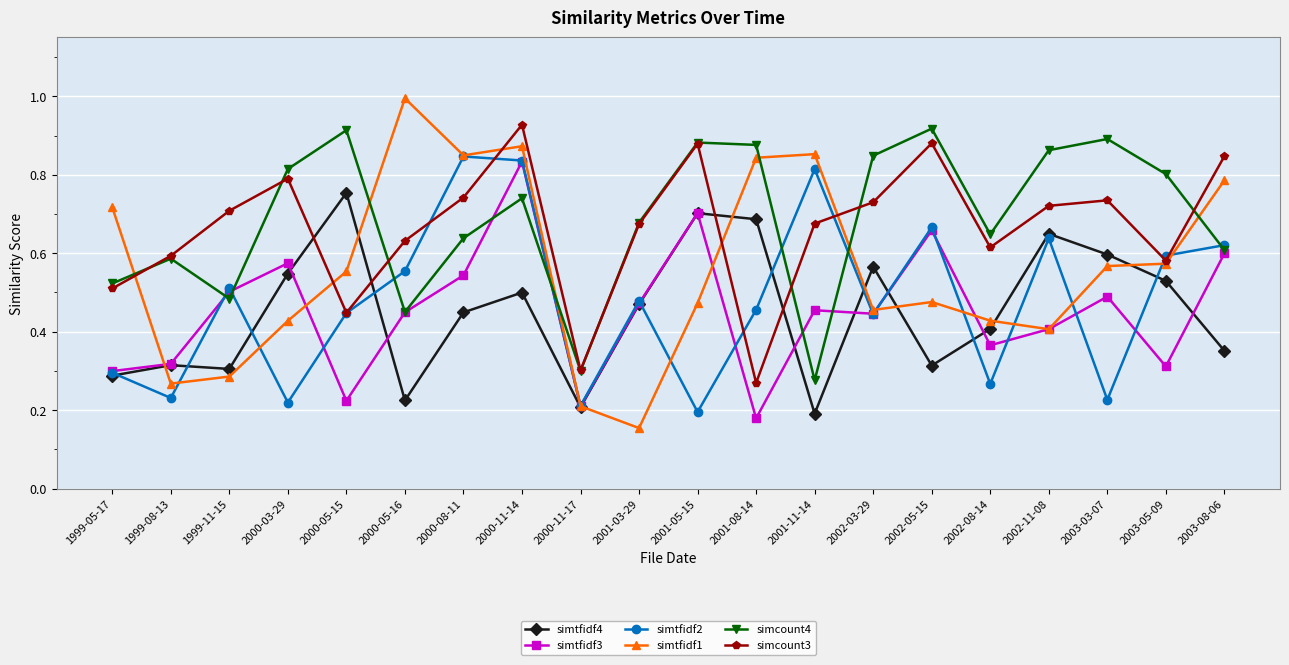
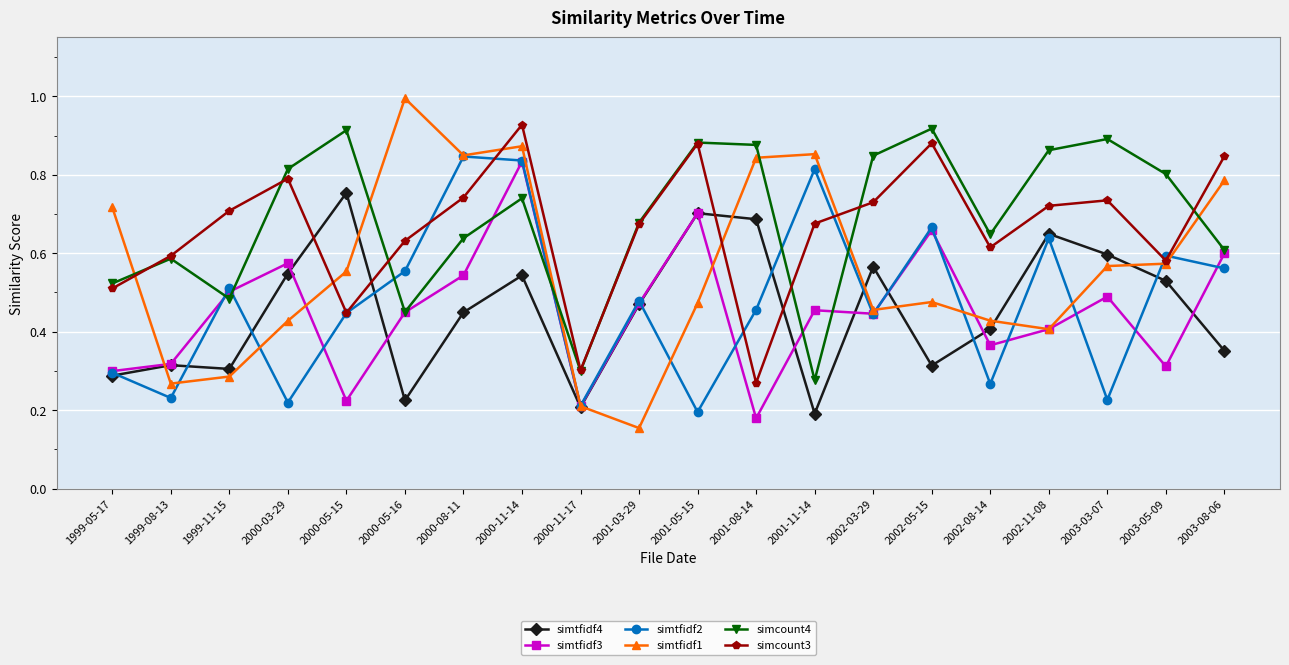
  {
    "simtfidf4": {
      "1999-05-17": 0.29,
      "1999-11-15": 0.31,
      "2000-03-29": 0.55,
      "2000-05-15": 0.75,
      "2000-05-16": 0.22,
      "2000-08-11": 0.45,
-     "2000-11-14": 0.50,
+     "2000-11-14": 0.54,
      "2001-08-14": 0.69,
      "2001-11-14": 0.19,
      "2002-03-29": 0.57,
      "2002-05-15": 0.31,
      "2002-08-14": 0.41,
      "2002-11-08": 0.65,
      "2003-03-07": 0.60,
      "2003-05-09": 0.53,
      "2003-08-06": 0.35
    },
    "simtfidf3": {
      "1999-11-15": 0.50,
      "2000-03-29": 0.57,
      "2000-05-15": 0.22,
      "2000-08-11": 0.54,
      "2001-08-14": 0.18,
      "2001-11-14": 0.45,
      "2002-05-15": 0.66,
      "2002-08-14": 0.37,
      "2003-03-07": 0.49,
      "2003-05-09": 0.31,
      "2003-08-06": 0.60
    },
    "simtfidf2": {
      "1999-08-13": 0.23,
      "1999-11-15": 0.51,
      "2000-03-29": 0.22,
      "2000-05-16": 0.55,
      "2001-03-29": 0.48,
      "2001-05-15": 0.20,
      "2001-08-14": 0.46,
      "2001-11-14": 0.81,
      "2002-05-15": 0.67,
      "2002-08-14": 0.27,
      "2002-11-08": 0.64,
      "2003-03-07": 0.23,
      "2003-05-09": 0.59,
-     "2003-08-06": 0.62
+     "2003-08-06": 0.56
    },
    "simtfidf1": {
      "1999-05-17": 0.72,
      "1999-08-13": 0.27,
      "1999-11-15": 0.29,
      "2000-03-29": 0.43,
      "2000-05-15": 0.55,
      "2000-05-16": 0.99,
      "2000-11-14": 0.87,
      "2001-03-29": 0.15,
      "2001-05-15": 0.47,
      "2001-08-14": 0.84,
      "2001-11-14": 0.85,
      "2002-03-29": 0.46,
      "2002-05-15": 0.48,
      "2002-08-14": 0.43,
      "2003-03-07": 0.57,
      "2003-05-09": 0.57,
      "2003-08-06": 0.79
    },
    "simcount4": {
      "1999-05-17": 0.52,
      "1999-08-13": 0.59,
      "1999-11-15": 0.48,
      "2000-03-29": 0.81,
      "2000-05-15": 0.91,
      "2000-08-11": 0.64,
      "2000-11-14": 0.74,
      "2001-08-14": 0.88,
      "2001-11-14": 0.28,
      "2002-03-29": 0.85,
      "2002-05-15": 0.92,
      "2002-08-14": 0.65,
      "2002-11-08": 0.86,
      "2003-03-07": 0.89,
      "2003-05-09": 0.80,
      "2003-08-06": 0.61
    },
    "simcount3": {
      "1999-05-17": 0.51,
      "1999-08-13": 0.59,
      "1999-11-15": 0.71,
      "2000-03-29": 0.79,
      "2000-05-16": 0.63,
      "2000-08-11": 0.74,
      "2000-11-14": 0.93,
      "2001-08-14": 0.27,
      "2001-11-14": 0.68,
      "2002-03-29": 0.73,
      "2002-05-15": 0.88,
      "2002-08-14": 0.61,
      "2002-11-08": 0.72,
      "2003-03-07": 0.73,
      "2003-05-09": 0.58,
      "2003-08-06": 0.85
    }
  }
